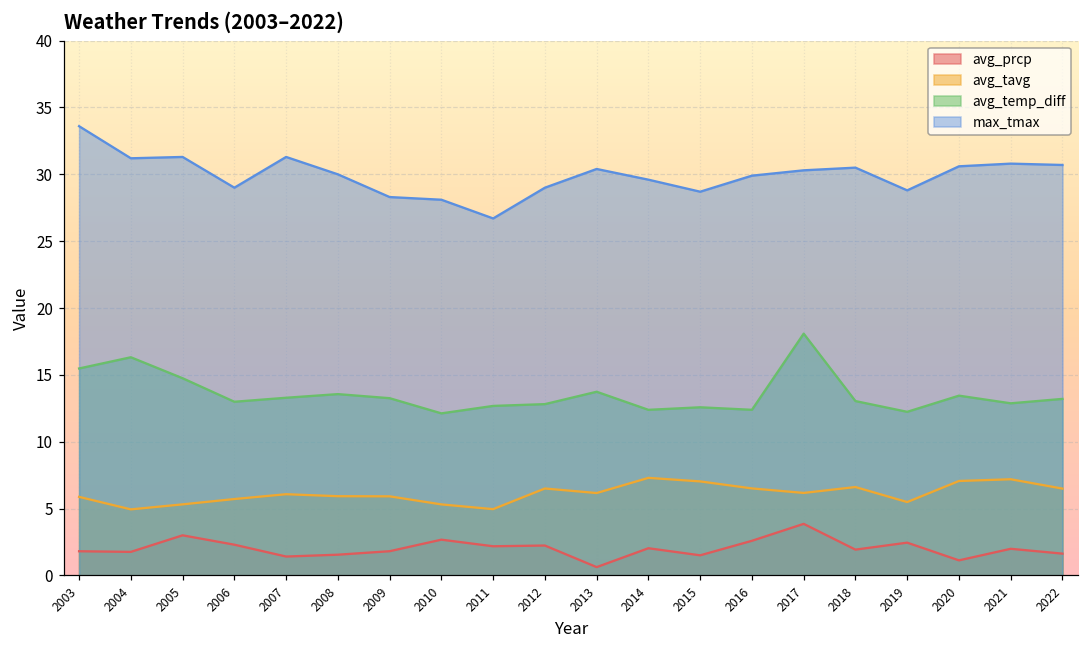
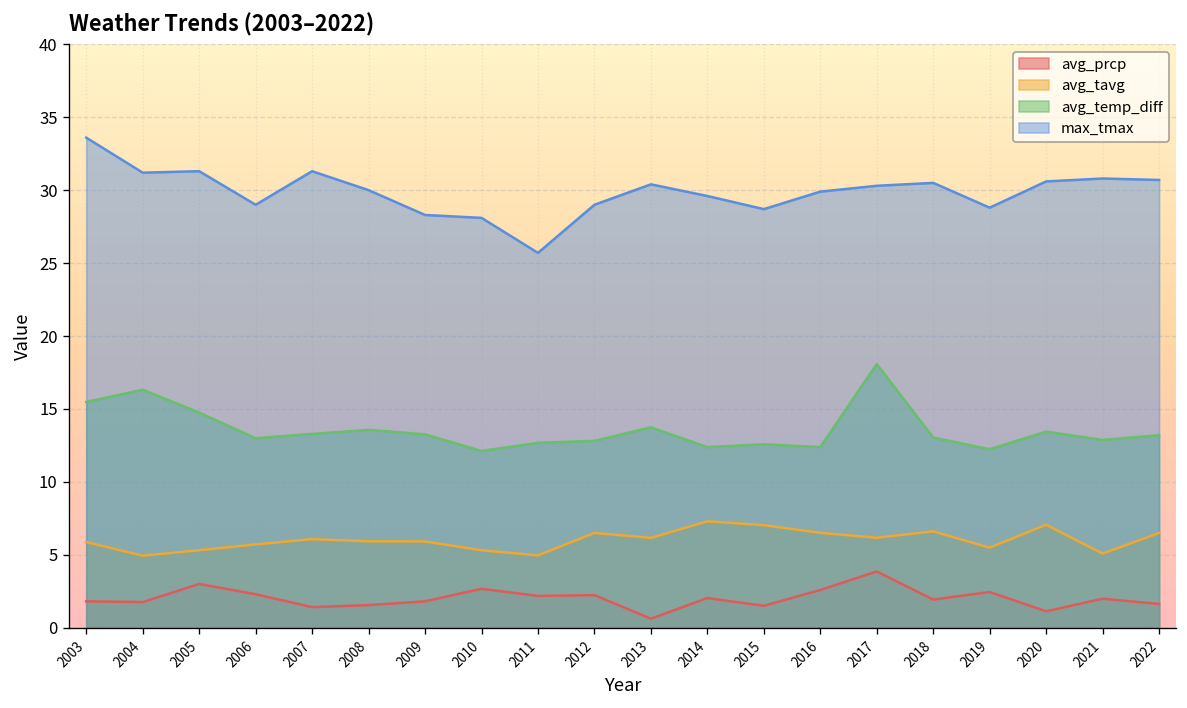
  {
    "avg_prcp": {
      "2003": 1.8,
      "2004": 1.8,
      "2005": 3.0,
      "2006": 2.3,
      "2007": 1.4,
      "2008": 1.5,
      "2009": 1.8,
      "2010": 2.7,
      "2011": 2.2,
      "2012": 2.2,
      "2013": 0.6,
      "2014": 2.0,
      "2015": 1.5,
      "2016": 2.6,
      "2017": 3.9,
      "2018": 1.9,
      "2019": 2.4,
      "2020": 1.1,
      "2021": 2.0,
      "2022": 1.6
    },
    "avg_tavg": {
      "2003": 5.9,
      "2004": 4.9,
      "2005": 5.3,
      "2006": 5.7,
      "2007": 6.1,
      "2008": 5.9,
      "2009": 5.9,
      "2010": 5.3,
      "2011": 5.0,
      "2012": 6.5,
      "2013": 6.2,
      "2014": 7.3,
      "2015": 7.0,
      "2016": 6.5,
      "2017": 6.2,
      "2018": 6.6,
      "2019": 5.5,
      "2020": 7.1,
-     "2021": 7.2,
+     "2021": 5.1,
      "2022": 6.5
    },
    "avg_temp_diff": {
      "2003": 15.5,
      "2004": 16.3,
      "2005": 14.7,
      "2006": 13.0,
      "2007": 13.3,
      "2008": 13.6,
      "2009": 13.3,
      "2010": 12.1,
      "2011": 12.7,
      "2012": 12.8,
      "2013": 13.7,
      "2014": 12.4,
      "2015": 12.6,
      "2016": 12.4,
      "2017": 18.1,
      "2018": 13.0,
      "2019": 12.2,
      "2020": 13.4,
      "2021": 12.9,
      "2022": 13.2
    },
    "max_tmax": {
      "2003": 33.6,
      "2004": 31.2,
      "2005": 31.3,
      "2006": 29.0,
      "2007": 31.3,
      "2008": 30.0,
      "2009": 28.3,
      "2010": 28.1,
-     "2011": 26.7,
+     "2011": 25.7,
      "2012": 29.0,
      "2013": 30.4,
      "2014": 29.6,
      "2015": 28.7,
      "2016": 29.9,
      "2017": 30.3,
      "2018": 30.5,
      "2019": 28.8,
      "2020": 30.6,
      "2021": 30.8,
      "2022": 30.7
    }
  }
